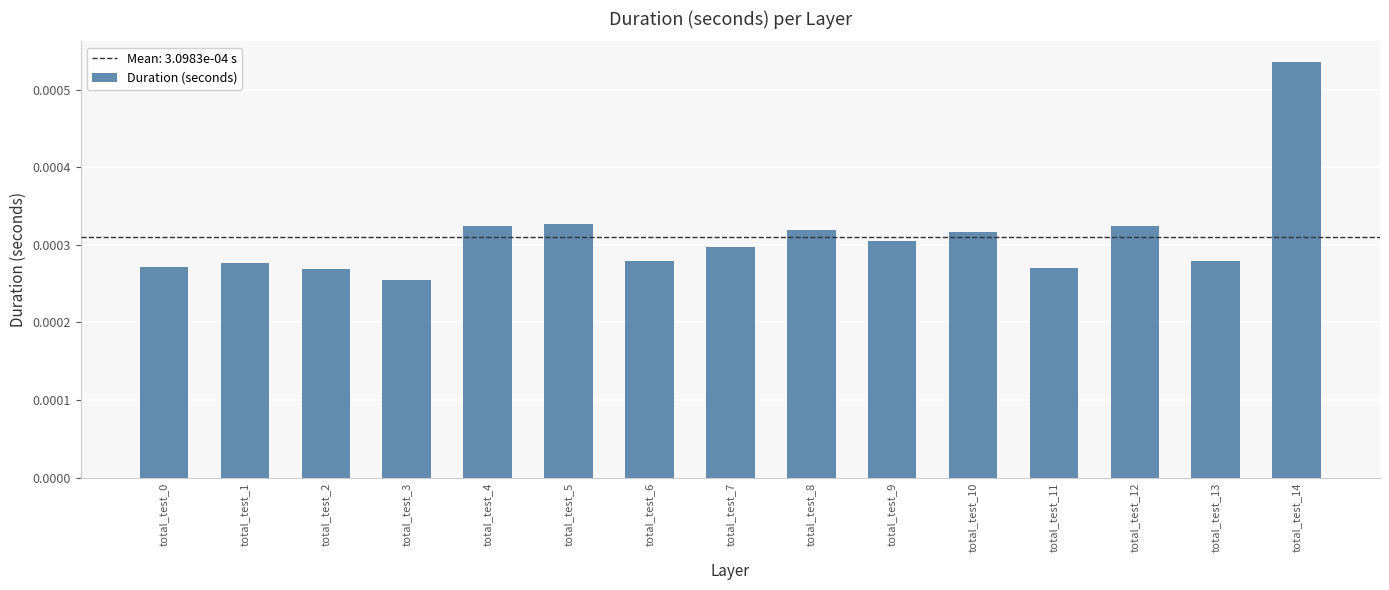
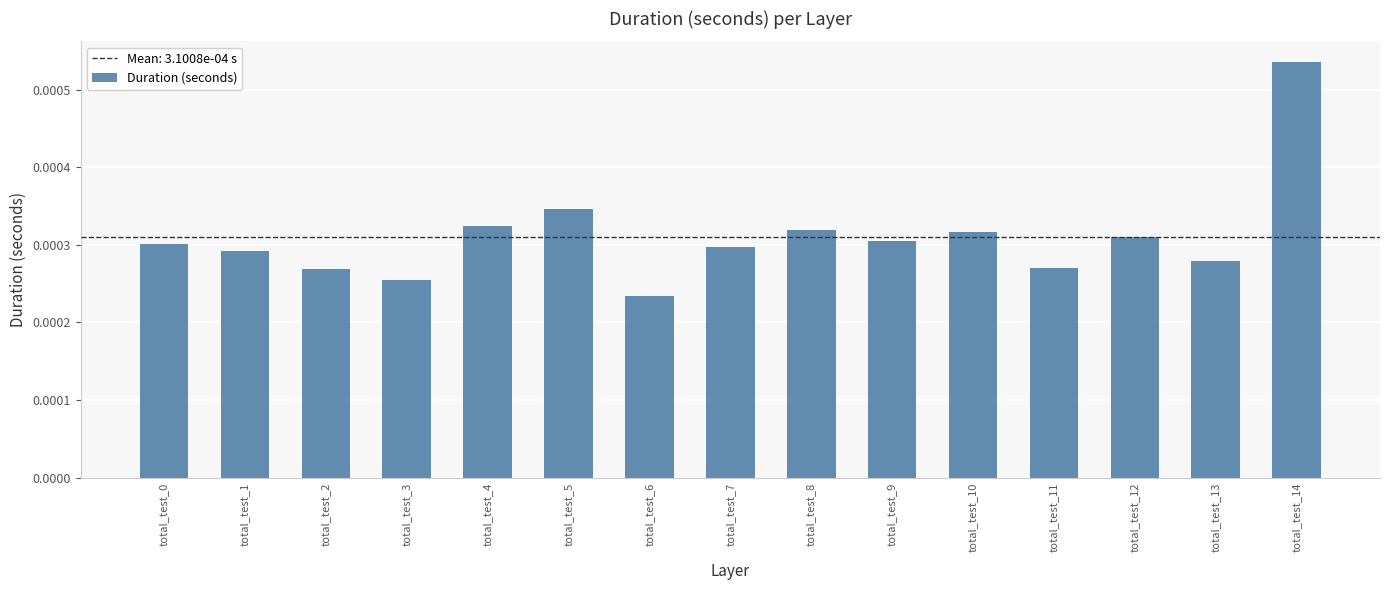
  {
-   "total_test_0": 0.00027,
-   "total_test_1": 0.00028,
+   "total_test_0": 0.00030,
+   "total_test_1": 0.00029,
    "total_test_2": 0.00027,
    "total_test_3": 0.00025,
    "total_test_4": 0.00032,
-   "total_test_5": 0.00033,
-   "total_test_6": 0.00028,
+   "total_test_5": 0.00035,
+   "total_test_6": 0.00023,
    "total_test_7": 0.00030,
    "total_test_8": 0.00032,
    "total_test_9": 0.00030,
    "total_test_10": 0.00032,
    "total_test_11": 0.00027,
-   "total_test_12": 0.00032,
+   "total_test_12": 0.00031,
    "total_test_13": 0.00028,
    "total_test_14": 0.00054
  }
